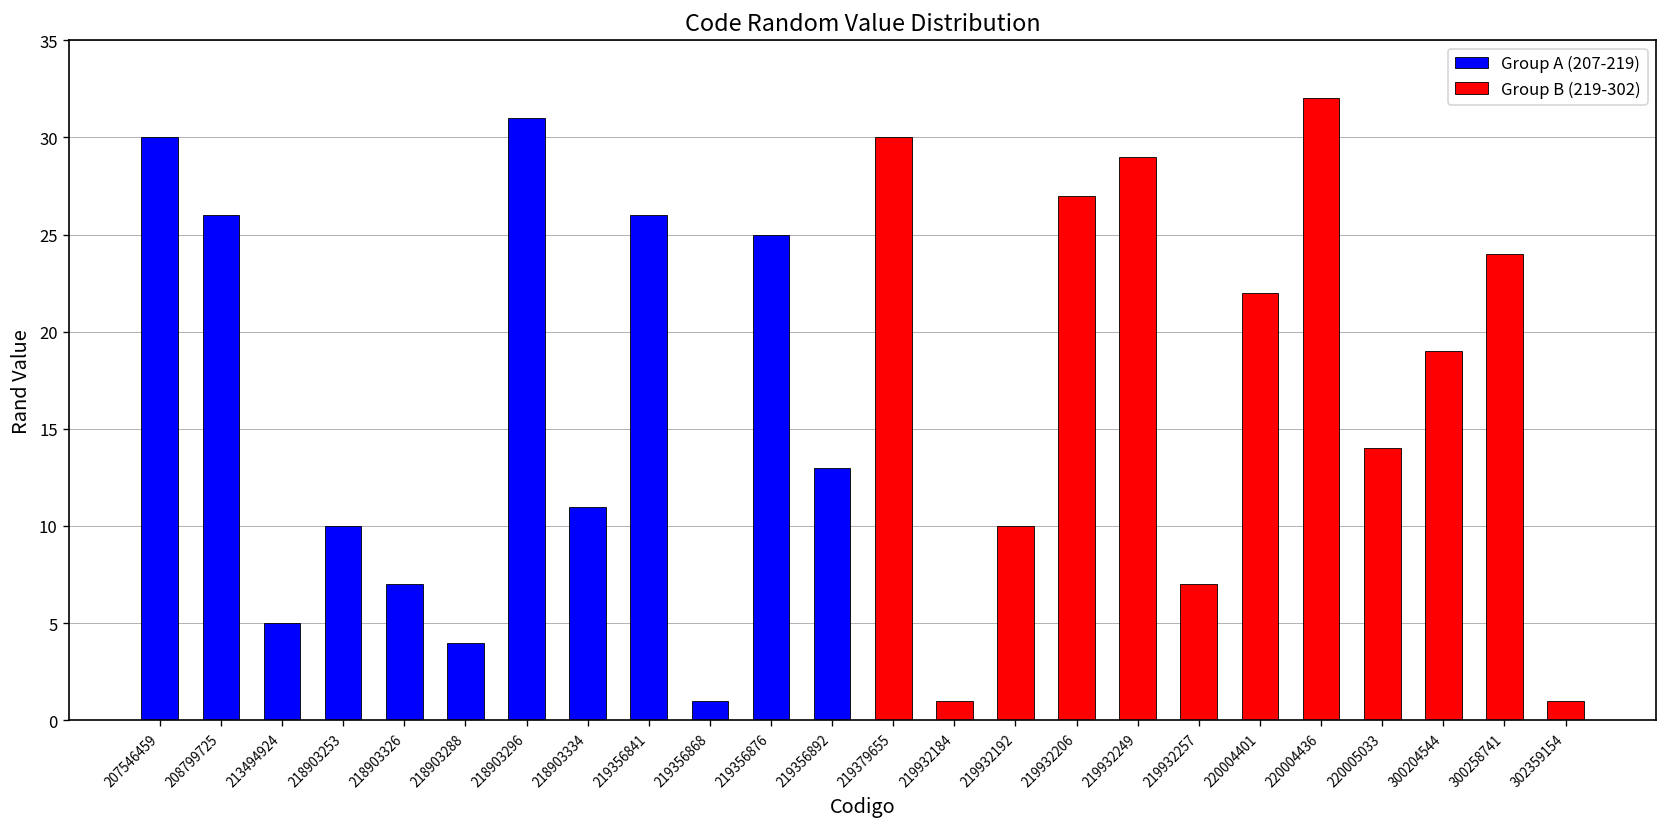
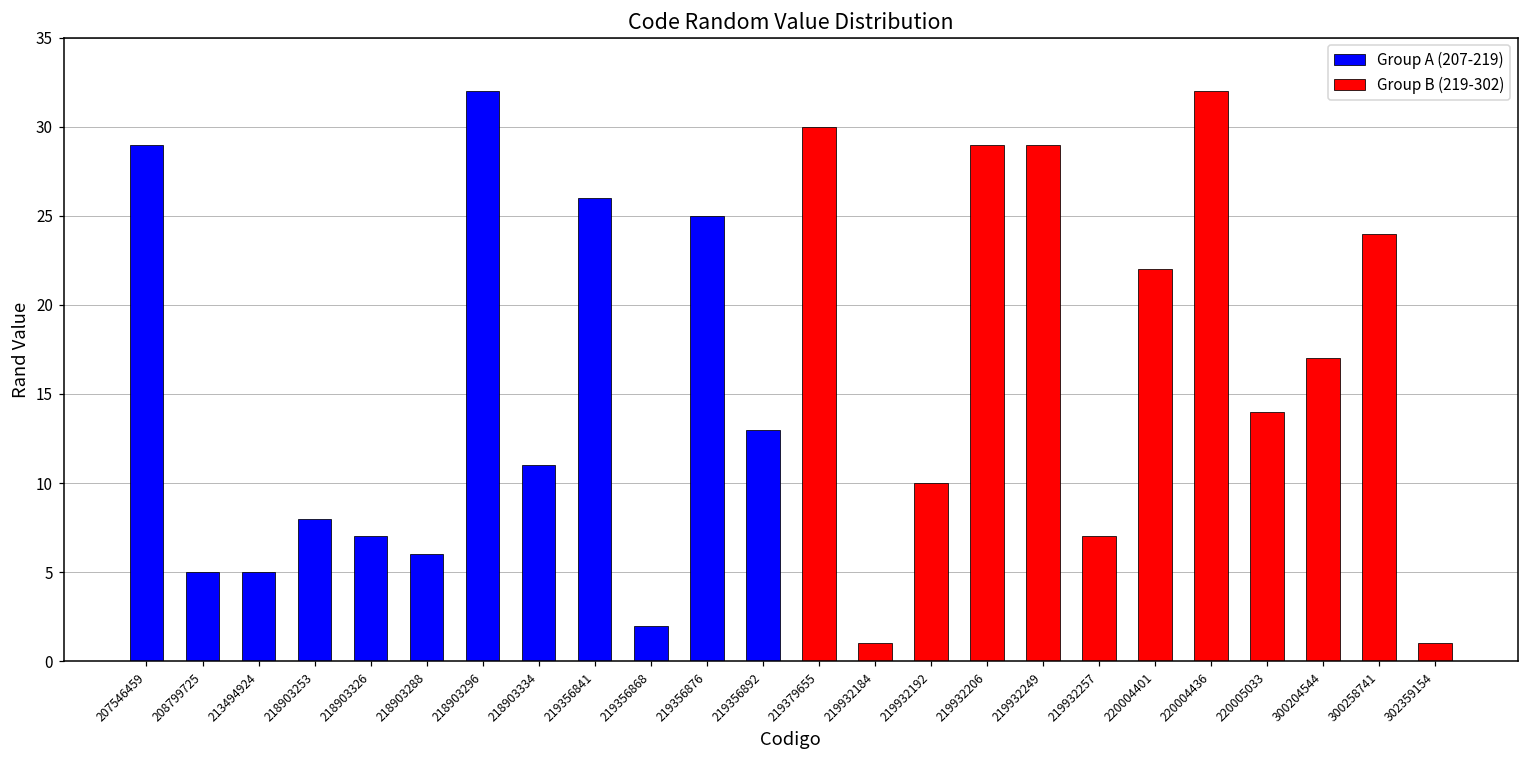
  {
    "Group A (207-219)": {
-     "207546459": 30,
-     "208799725": 26,
+     "207546459": 29,
+     "208799725": 5,
      "213494924": 5,
-     "218903253": 10,
+     "218903253": 8,
      "218903326": 7,
-     "218903288": 4,
-     "218903296": 31,
+     "218903288": 6,
+     "218903296": 32,
      "218903334": 11,
      "219356841": 26,
-     "219356868": 1,
+     "219356868": 2,
      "219356876": 25,
      "219356892": 13
    },
    "Group B (219-302)": {
      "219379655": 30,
      "219932184": 1,
      "219932192": 10,
-     "219932206": 27,
+     "219932206": 29,
      "219932249": 29,
      "219932257": 7,
      "220004401": 22,
      "220004436": 32,
      "220005033": 14,
-     "300204544": 19,
+     "300204544": 17,
      "300258741": 24,
      "302359154": 1
    }
  }
